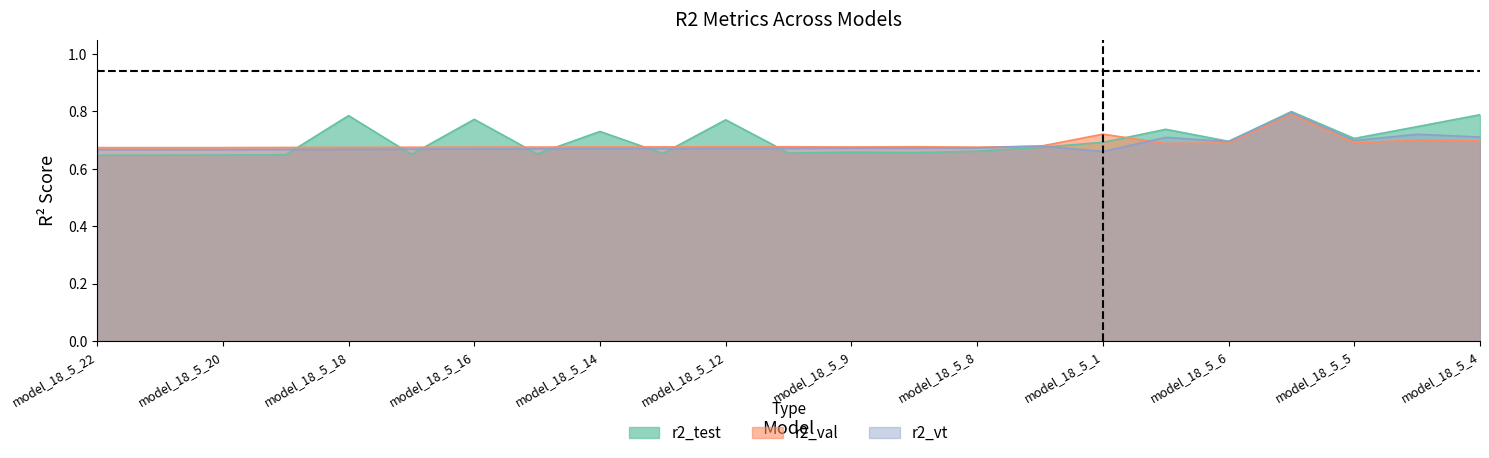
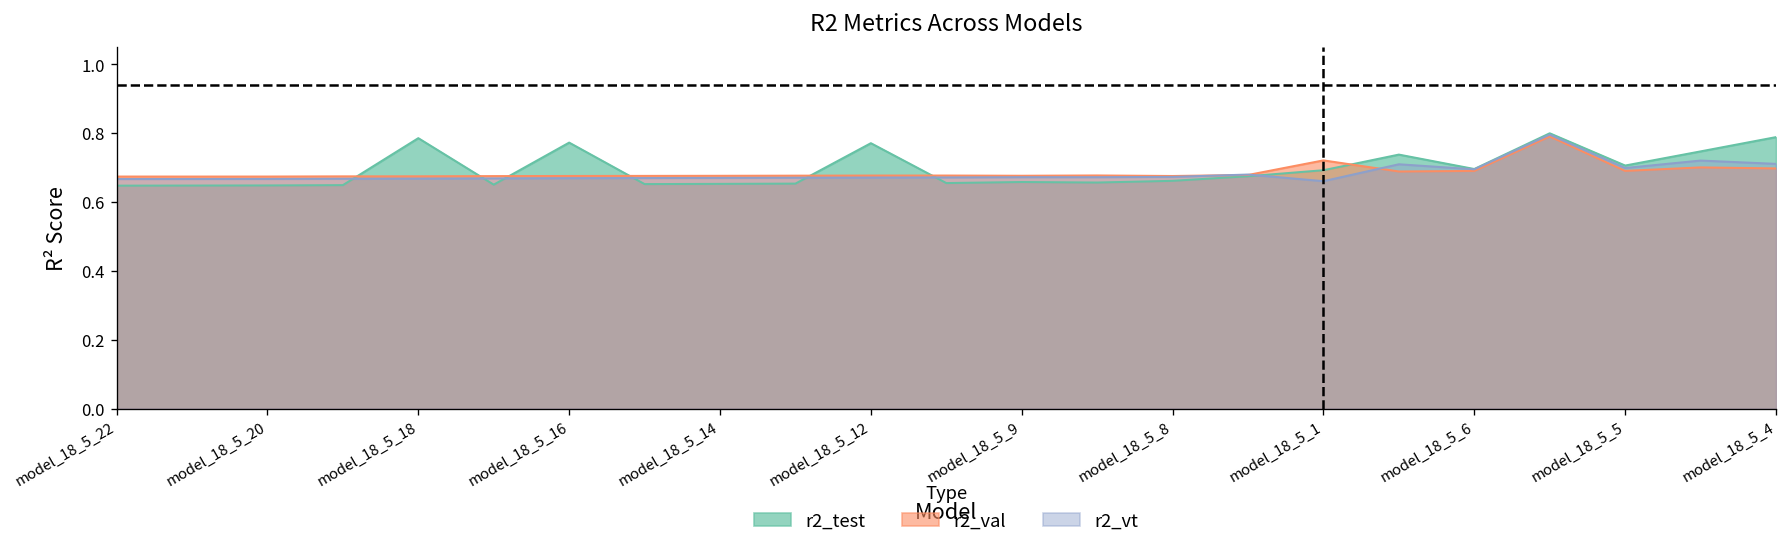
  {
    "r2_test": {
      "model_18_5_22": 0.65,
      "model_18_5_20": 0.65,
      "model_18_5_18": 0.79,
      "model_18_5_16": 0.77,
-     "model_18_5_14": 0.73,
+     "model_18_5_14": 0.65,
      "model_18_5_12": 0.77,
      "model_18_5_9": 0.66,
      "model_18_5_8": 0.66,
      "model_18_5_1": 0.69,
      "model_18_5_4": 0.79
    },
    "r2_val": {
      "model_18_5_1": 0.72,
      "model_18_5_4": 0.70
    },
    "r2_vt": {
      "model_18_5_1": 0.66,
      "model_18_5_4": 0.71
    }
  }
